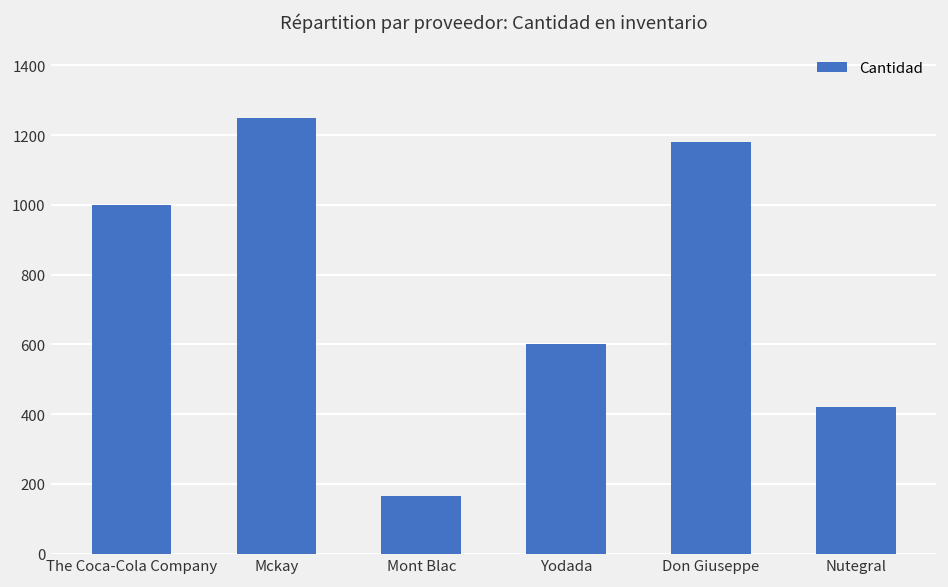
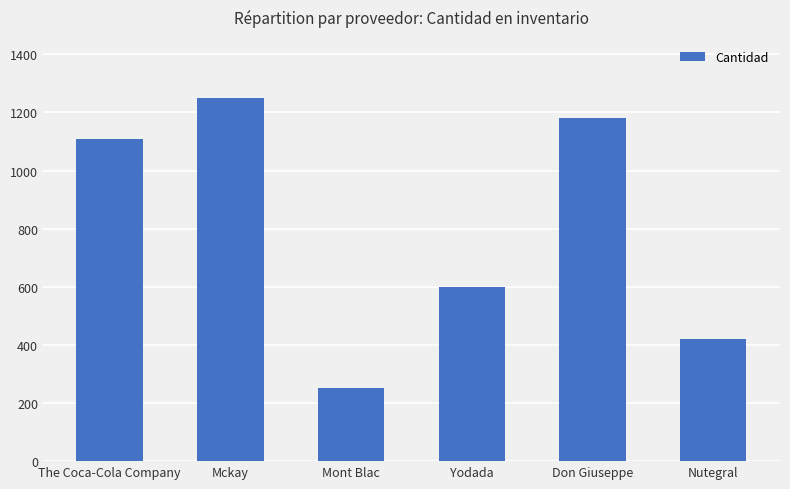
  {
-   "The Coca-Cola Company": 1000,
+   "The Coca-Cola Company": 1110,
    "Mckay": 1250,
-   "Mont Blac": 170,
+   "Mont Blac": 250,
    "Yodada": 600,
    "Don Giuseppe": 1180,
    "Nutegral": 420
  }
